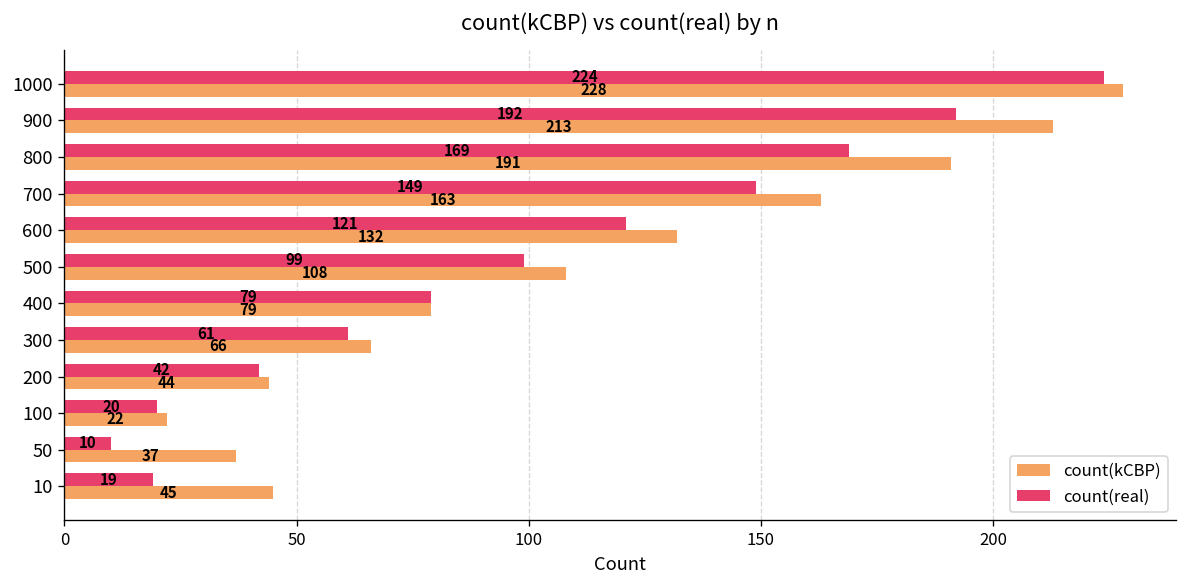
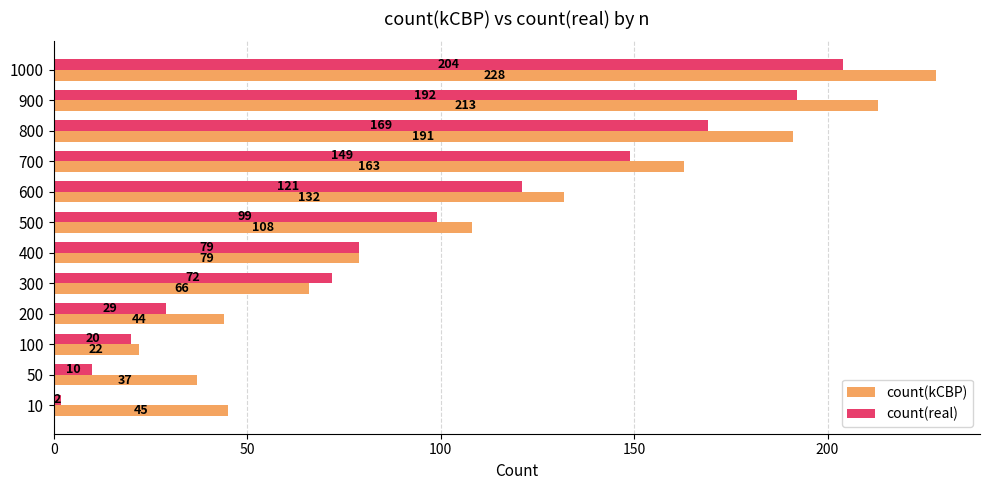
  {
    "count(kCBP)": {
      "1000": 228,
      "900": 213,
      "800": 191,
      "700": 163,
      "600": 132,
      "500": 108,
      "300": 66,
      "200": 44,
      "100": 22,
      "50": 37,
      "10": 45
    },
    "count(real)": {
-     "1000": 224,
+     "1000": 204,
      "900": 192,
      "800": 169,
      "700": 149,
      "600": 121,
      "500": 99,
-     "300": 61,
-     "200": 42,
+     "300": 72,
+     "200": 29,
      "100": 20,
      "50": 10,
-     "10": 19
+     "10": 2
    }
  }
